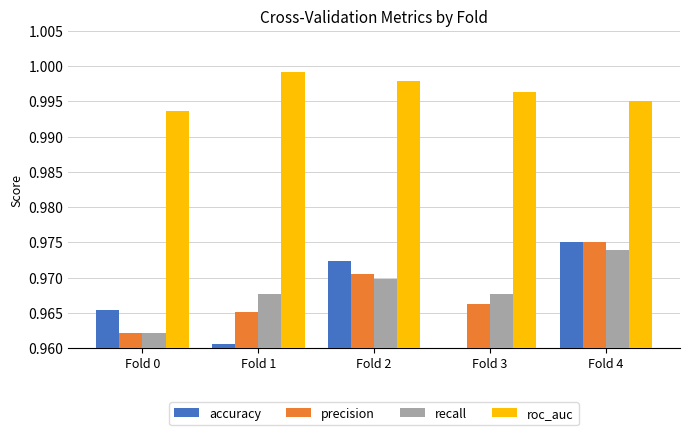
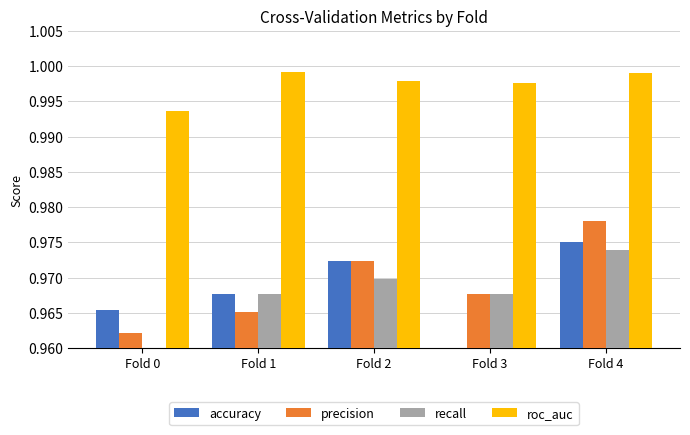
  {
    "accuracy": {
      "Fold 0": 0.965,
-     "Fold 1": 0.961,
+     "Fold 1": 0.968,
      "Fold 2": 0.972,
      "Fold 4": 0.975
    },
    "precision": {
      "Fold 0": 0.962,
      "Fold 1": 0.965,
-     "Fold 2": 0.971,
-     "Fold 3": 0.966,
-     "Fold 4": 0.975
+     "Fold 2": 0.972,
+     "Fold 3": 0.968,
+     "Fold 4": 0.978
    },
    "recall": {
-     "Fold 0": 0.962,
+     "Fold 0": 0.960,
      "Fold 1": 0.968,
      "Fold 2": 0.970,
      "Fold 3": 0.968,
      "Fold 4": 0.974
    },
    "roc_auc": {
      "Fold 0": 0.994,
      "Fold 1": 0.999,
      "Fold 2": 0.998,
-     "Fold 3": 0.996,
-     "Fold 4": 0.995
+     "Fold 3": 0.998,
+     "Fold 4": 0.999
    }
  }
